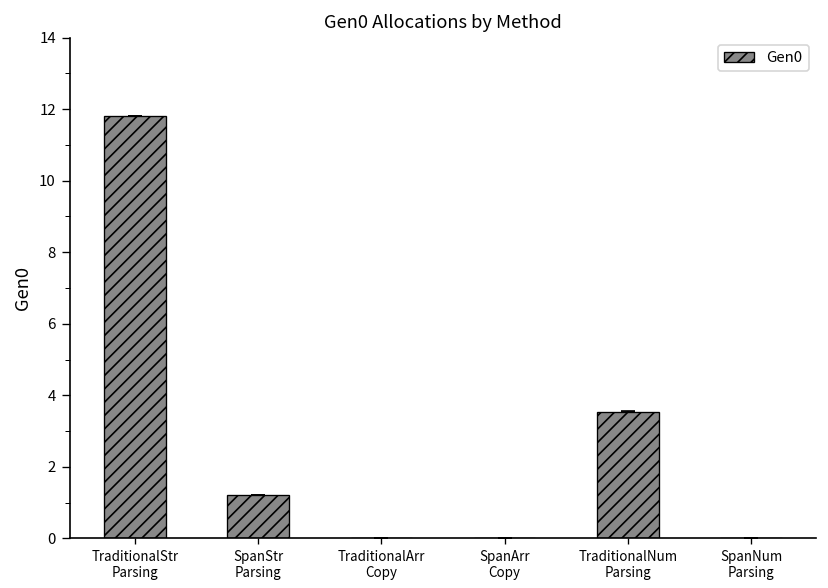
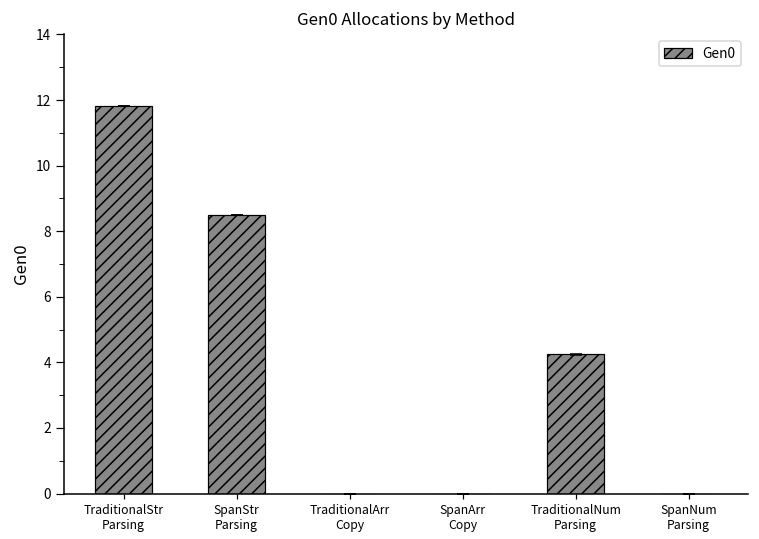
  {
    "Gen0": {
      "TraditionalStr Parsing": 11.8,
-     "SpanStr Parsing": 1.2,
+     "SpanStr Parsing": 8.5,
      "TraditionalArr Copy": 0.0,
      "SpanArr Copy": 0.0,
-     "TraditionalNum Parsing": 3.5,
+     "TraditionalNum Parsing": 4.2,
      "SpanNum Parsing": 0.0
    }
  }
